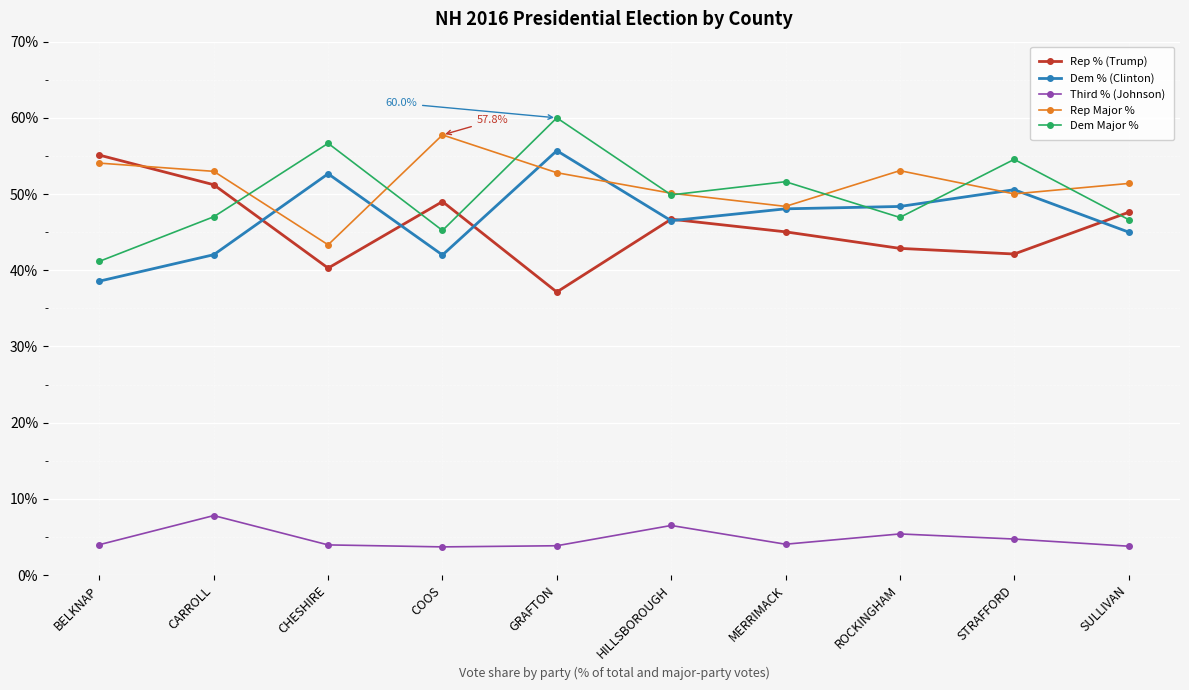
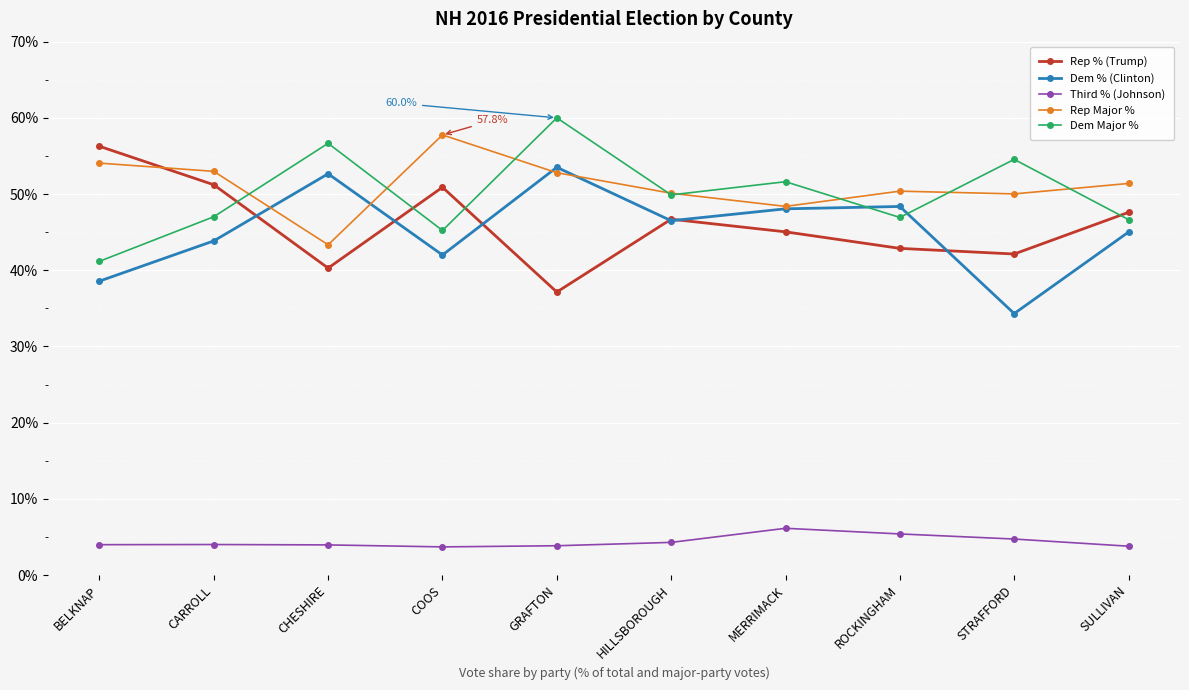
  {
    "Rep % (Trump)": {
-     "BELKNAP": "55%",
+     "BELKNAP": "56%",
      "CARROLL": "51%",
      "CHESHIRE": "40%",
-     "COOS": "49%",
+     "COOS": "51%",
      "GRAFTON": "37%",
      "MERRIMACK": "45%",
      "ROCKINGHAM": "43%",
      "STRAFFORD": "42%",
      "SULLIVAN": "48%"
    },
    "Dem % (Clinton)": {
      "BELKNAP": "39%",
-     "CARROLL": "42%",
+     "CARROLL": "44%",
      "CHESHIRE": "53%",
      "COOS": "42%",
-     "GRAFTON": "56%",
+     "GRAFTON": "54%",
      "ROCKINGHAM": "48%",
-     "STRAFFORD": "51%",
+     "STRAFFORD": "34%",
      "SULLIVAN": "45%"
    },
    "Third % (Johnson)": {
      "BELKNAP": "4%",
-     "CARROLL": "8%",
+     "CARROLL": "4%",
      "CHESHIRE": "4%",
      "COOS": "4%",
      "GRAFTON": "4%",
-     "HILLSBOROUGH": "7%",
-     "MERRIMACK": "4%",
+     "HILLSBOROUGH": "4%",
+     "MERRIMACK": "6%",
      "ROCKINGHAM": "5%",
      "STRAFFORD": "5%",
      "SULLIVAN": "4%"
    },
    "Rep Major %": {
      "BELKNAP": "54%",
      "CARROLL": "53%",
      "CHESHIRE": "43%",
      "GRAFTON": "53%",
-     "ROCKINGHAM": "53%",
+     "ROCKINGHAM": "50%",
      "STRAFFORD": "50%",
      "SULLIVAN": "51%"
    },
    "Dem Major %": {
      "GRAFTON": "60.0%"
    }
  }
